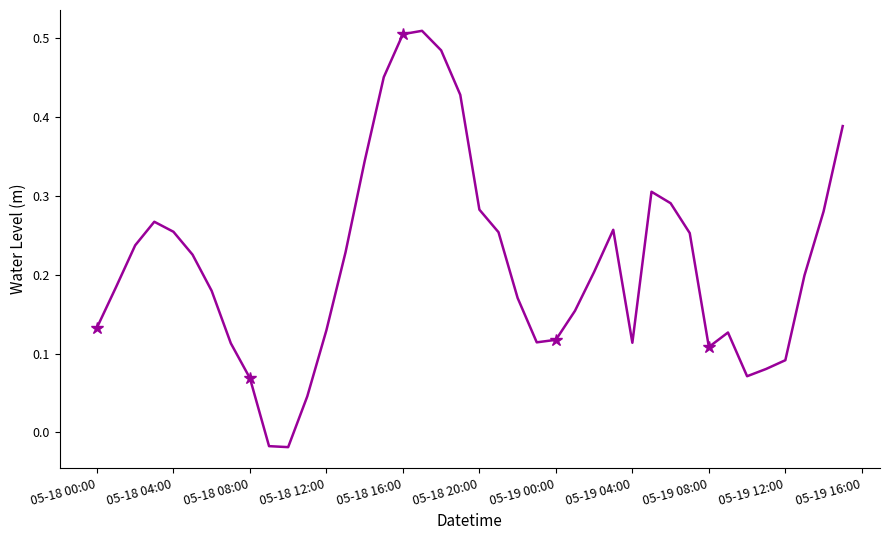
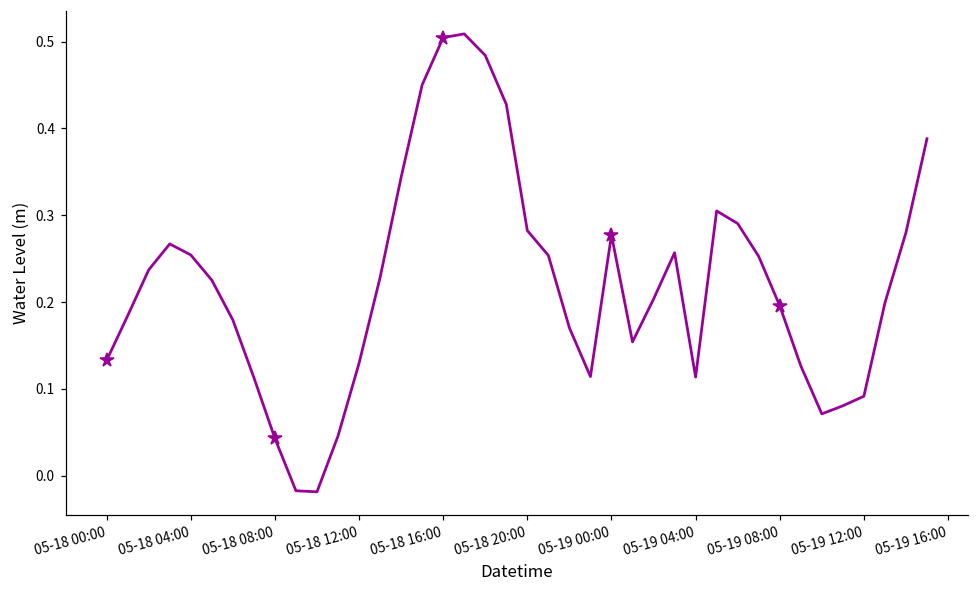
  {
    "05-18 00:00": 0.13,
    "05-18 04:00": 0.25,
-   "05-18 08:00": 0.07,
+   "05-18 08:00": 0.04,
    "05-18 12:00": 0.13,
    "05-18 16:00": 0.50,
    "05-18 20:00": 0.28,
-   "05-19 00:00": 0.12,
+   "05-19 00:00": 0.28,
    "05-19 04:00": 0.11,
-   "05-19 08:00": 0.11,
+   "05-19 08:00": 0.20,
    "05-19 12:00": 0.09
  }
